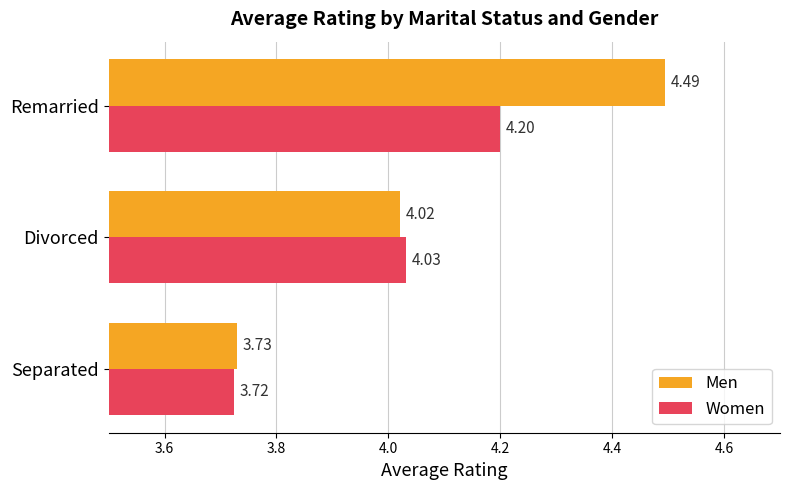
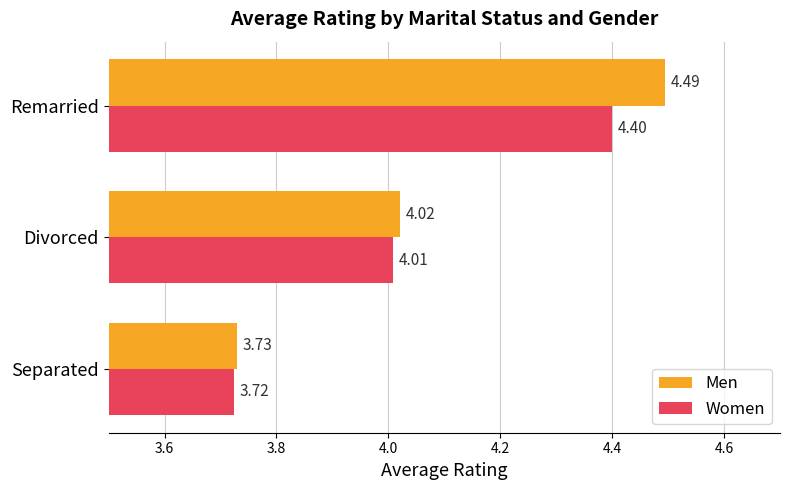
  {
    "Men": {
      "Remarried": 4.49,
      "Divorced": 4.02,
      "Separated": 3.73
    },
    "Women": {
-     "Remarried": 4.20,
-     "Divorced": 4.03,
+     "Remarried": 4.40,
+     "Divorced": 4.01,
      "Separated": 3.72
    }
  }
